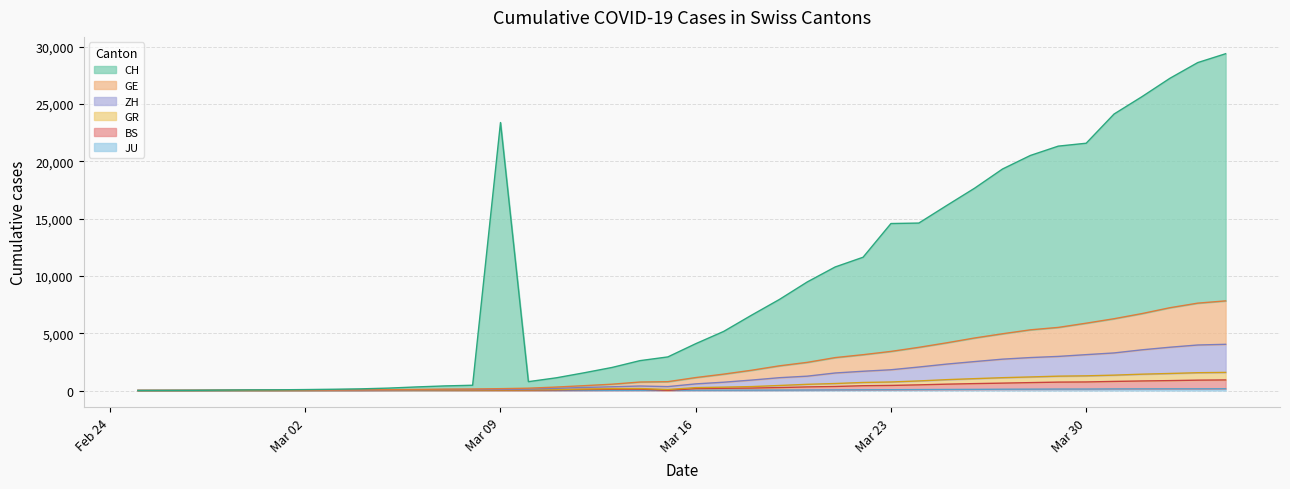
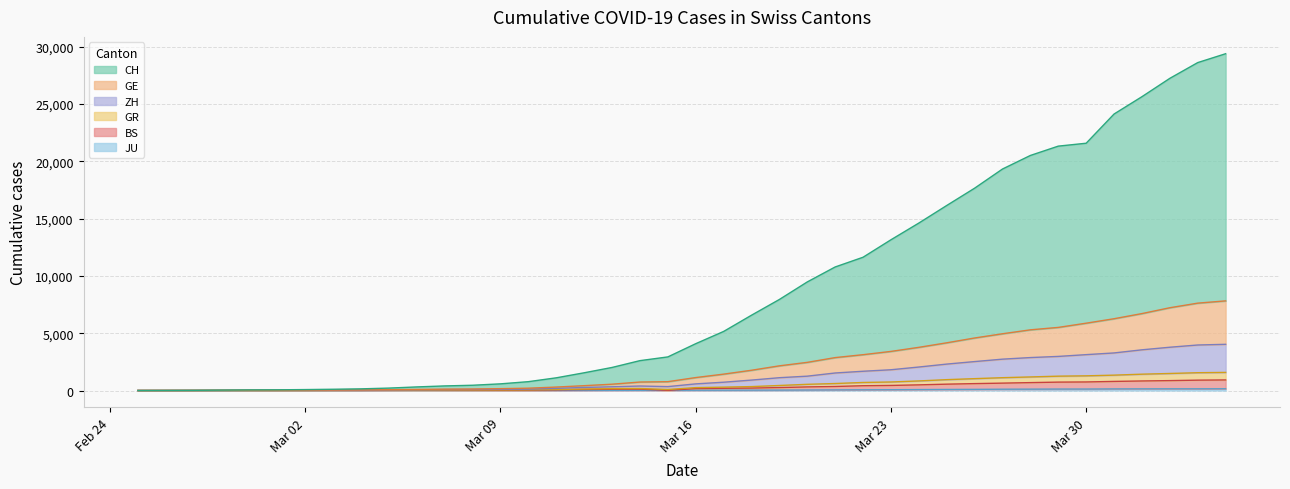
  {
    "CH": {
-     "Mar 09": "23,200",
+     "Mar 09": "400",
      "Mar 16": "3,000",
-     "Mar 23": "11,200",
+     "Mar 23": "9,700",
      "Mar 30": "15,700"
    }
  }
